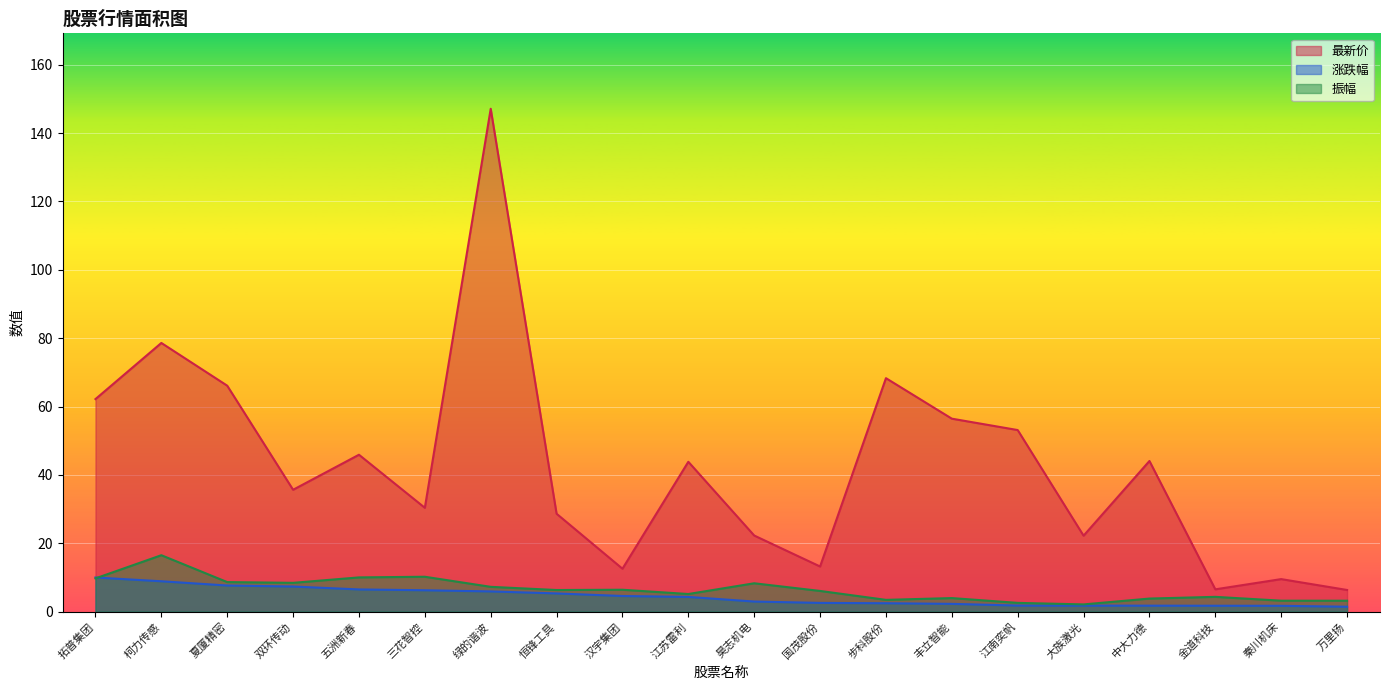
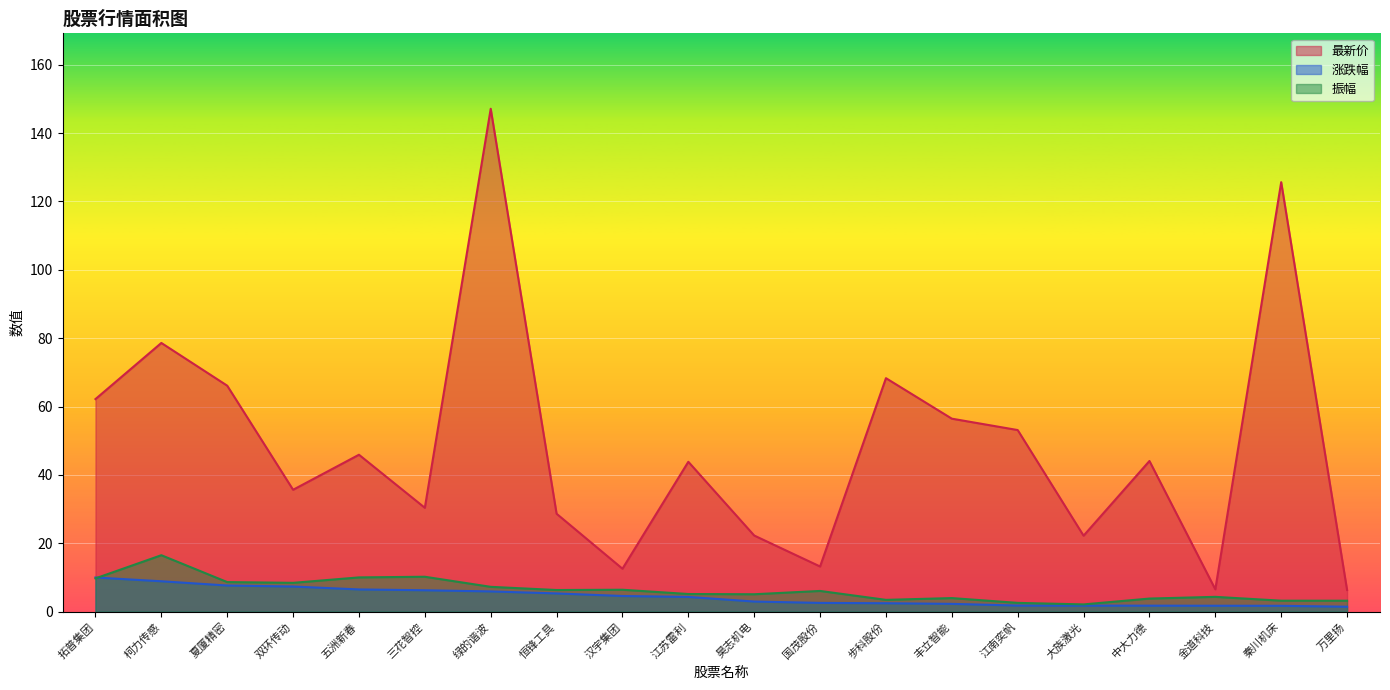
  {
    "最新价": {
      "拓普集团": 62,
      "柯力传感": 79,
      "夏厦精密": 66,
      "双环传动": 36,
      "五洲新春": 46,
      "三花智控": 30,
      "绿的谐波": 147,
      "恒锋工具": 29,
      "汉宇集团": 13,
      "江苏雷利": 44,
      "昊志机电": 22,
      "国茂股份": 13,
      "步科股份": 68,
      "丰立智能": 56,
      "江南奕帆": 53,
      "大族激光": 22,
      "中大力德": 44,
      "金道科技": 7,
-     "秦川机床": 10,
+     "秦川机床": 126,
      "万里扬": 6
    },
    "涨跌幅": {
      "柯力传感": 9,
      "夏厦精密": 8,
      "双环传动": 7,
      "五洲新春": 7,
      "三花智控": 6,
      "绿的谐波": 6,
      "恒锋工具": 5,
      "汉宇集团": 5,
      "江苏雷利": 4,
      "昊志机电": 3,
      "国茂股份": 3,
      "步科股份": 2,
      "丰立智能": 2,
      "江南奕帆": 2,
      "中大力德": 2,
      "金道科技": 2,
      "秦川机床": 2,
      "万里扬": 1
    },
    "振幅": {
      "柯力传感": 17,
      "夏厦精密": 9,
      "双环传动": 8,
      "五洲新春": 10,
      "三花智控": 10,
      "绿的谐波": 7,
      "恒锋工具": 6,
      "汉宇集团": 6,
      "江苏雷利": 5,
-     "昊志机电": 8,
+     "昊志机电": 5,
      "国茂股份": 6,
      "步科股份": 3,
      "丰立智能": 4,
      "江南奕帆": 3,
      "中大力德": 4,
      "金道科技": 4,
      "秦川机床": 3,
      "万里扬": 3
    }
  }
